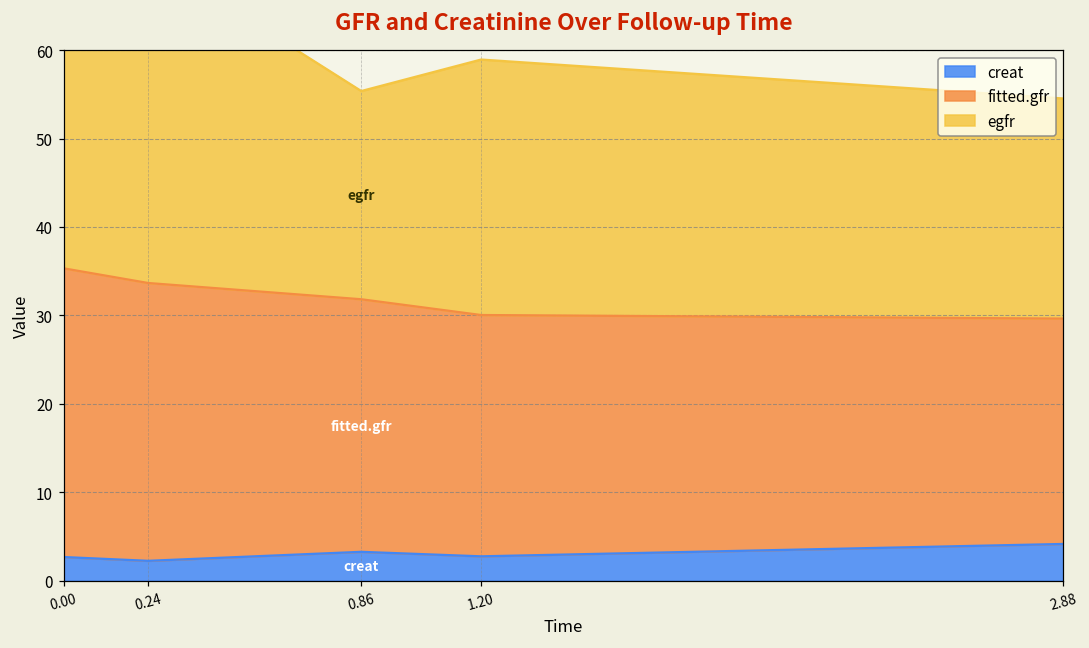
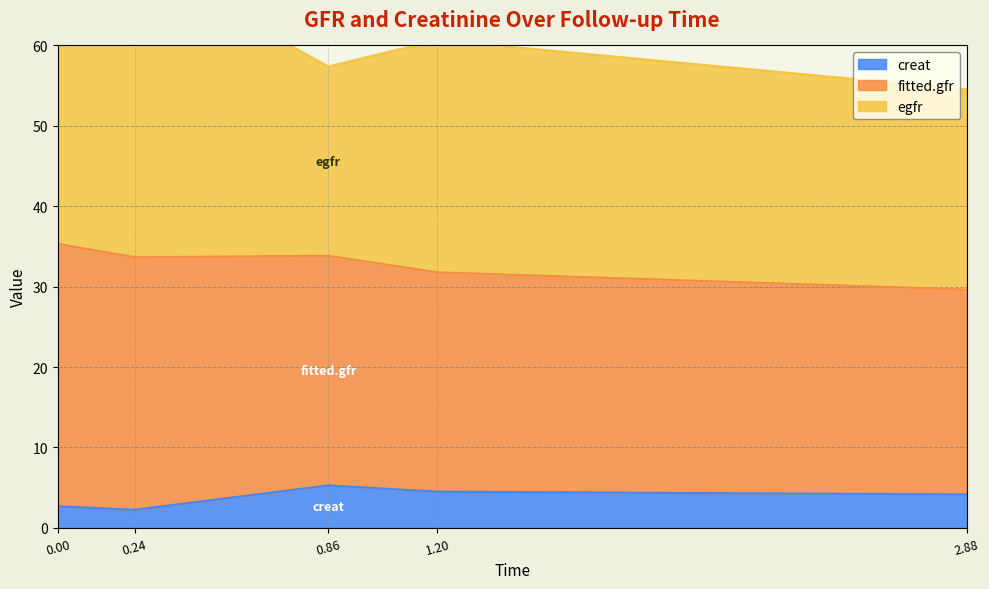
  {
    "creat": {
      "0.00": 3,
      "0.24": 2,
-     "0.86": 3,
-     "1.20": 3,
+     "0.86": 5,
+     "1.20": 5,
      "2.88": 4
    }
  }
